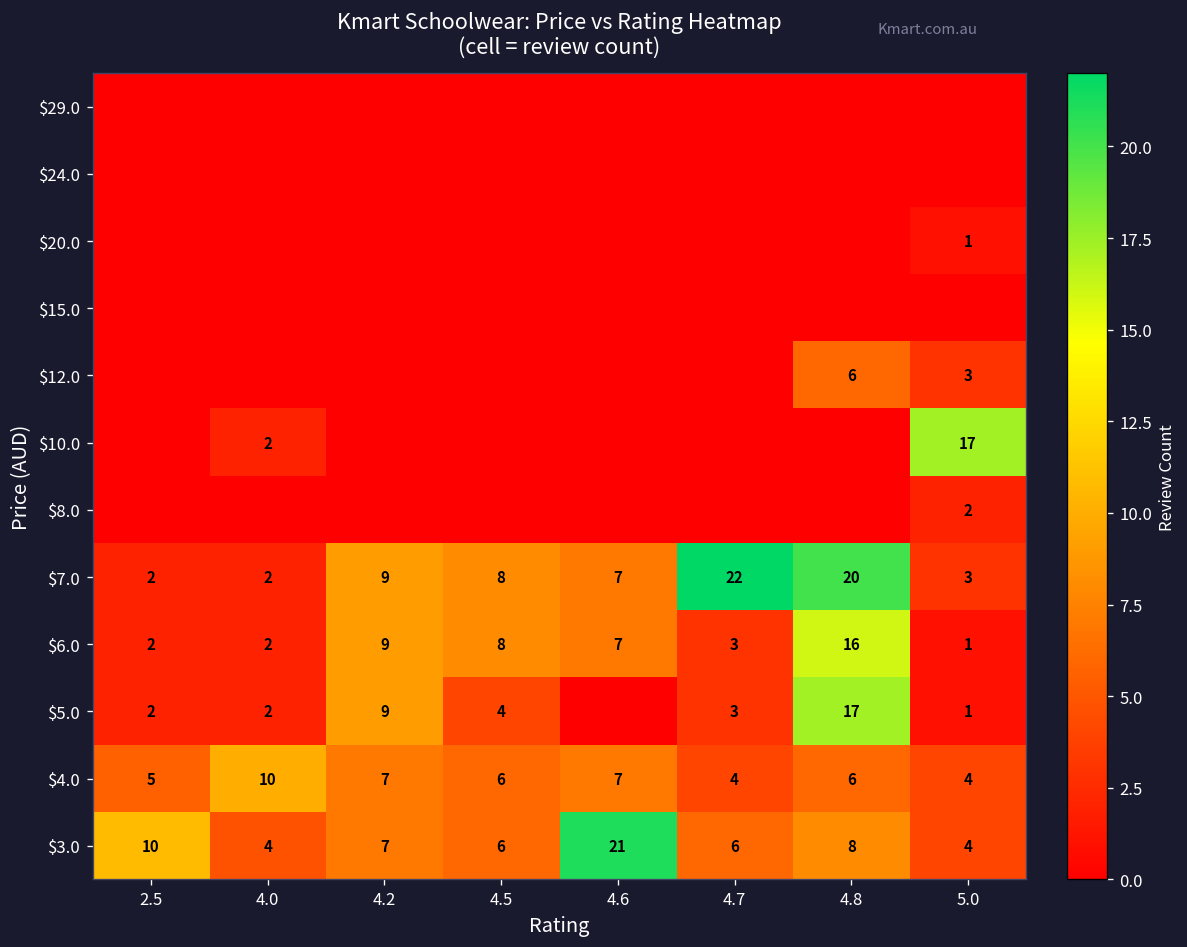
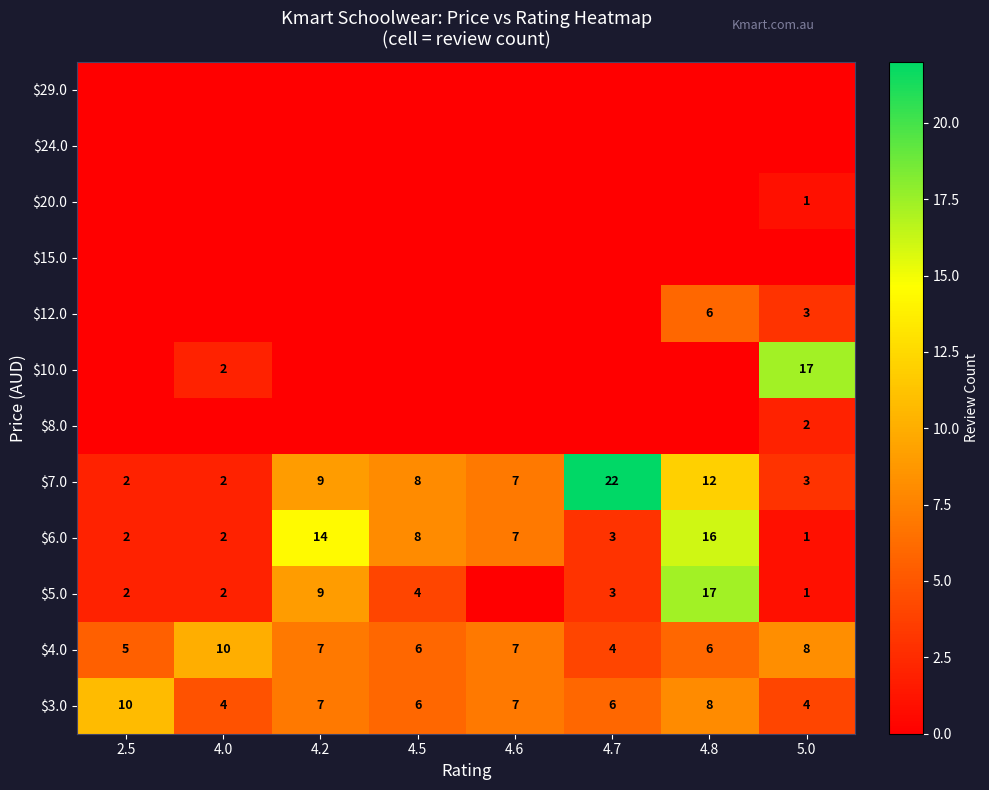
  {
    "$20.0": {
      "5.0": 1
    },
    "$12.0": {
      "4.8": 6,
      "5.0": 3
    },
    "$10.0": {
      "4.0": 2,
      "5.0": 17
    },
    "$8.0": {
      "5.0": 2
    },
    "$7.0": {
      "2.5": 2,
      "4.0": 2,
      "4.2": 9,
      "4.5": 8,
      "4.6": 7,
      "4.7": 22,
-     "4.8": 20,
+     "4.8": 12,
      "5.0": 3
    },
    "$6.0": {
      "2.5": 2,
      "4.0": 2,
-     "4.2": 9,
+     "4.2": 14,
      "4.5": 8,
      "4.6": 7,
      "4.7": 3,
      "4.8": 16,
      "5.0": 1
    },
    "$5.0": {
      "2.5": 2,
      "4.0": 2,
      "4.2": 9,
      "4.5": 4,
      "4.7": 3,
      "4.8": 17,
      "5.0": 1
    },
    "$4.0": {
      "2.5": 5,
      "4.0": 10,
      "4.2": 7,
      "4.5": 6,
      "4.6": 7,
      "4.7": 4,
      "4.8": 6,
-     "5.0": 4
+     "5.0": 8
    },
    "$3.0": {
      "2.5": 10,
      "4.0": 4,
      "4.2": 7,
      "4.5": 6,
-     "4.6": 21,
+     "4.6": 7,
      "4.7": 6,
      "4.8": 8,
      "5.0": 4
    }
  }
